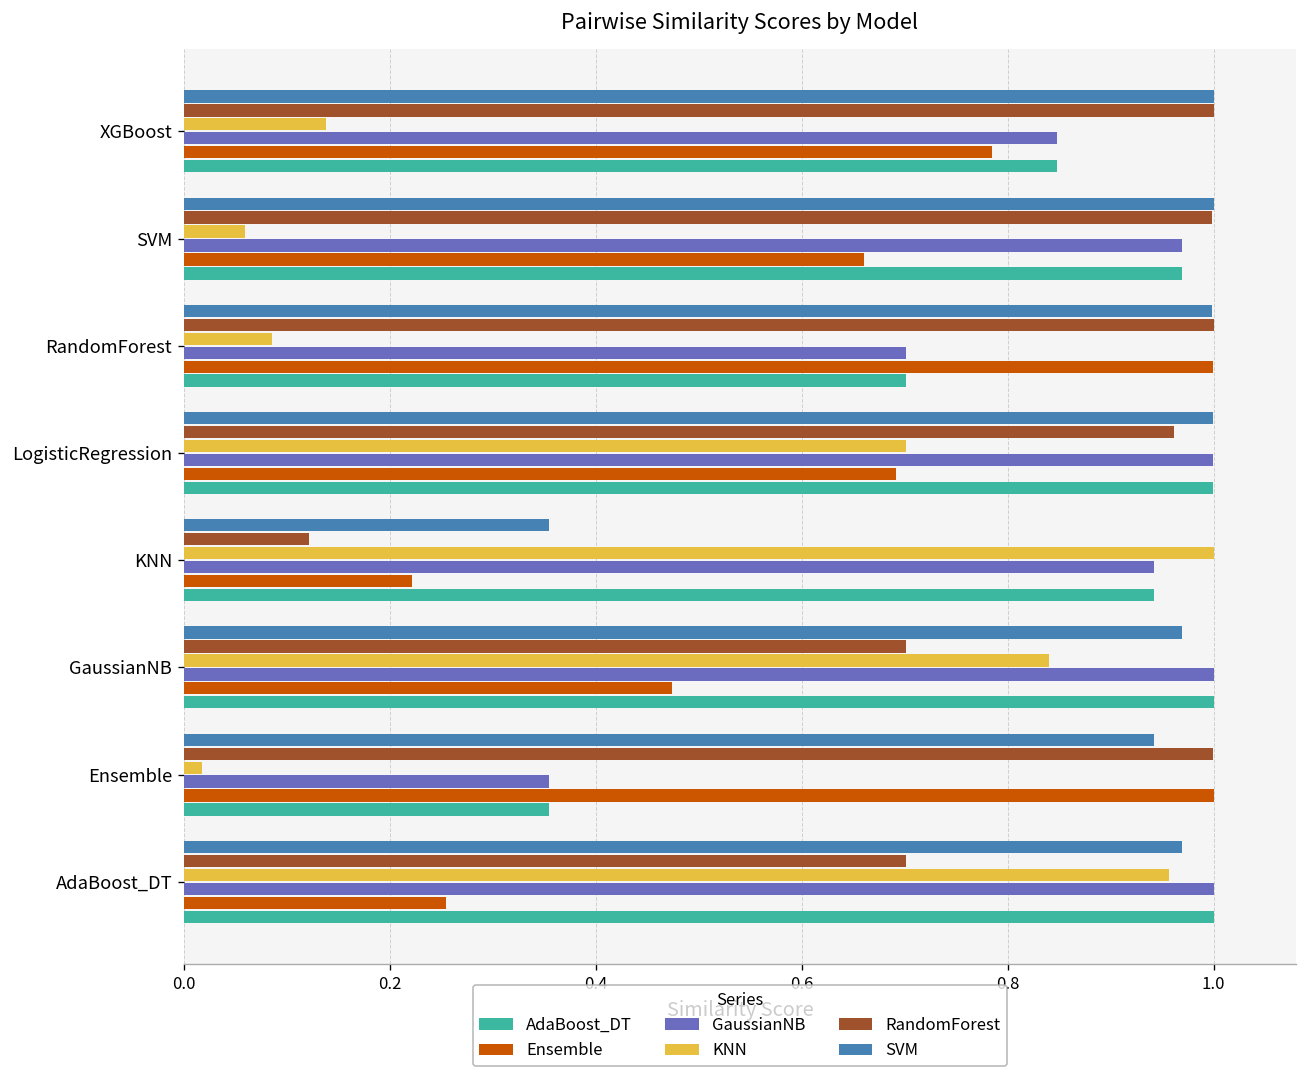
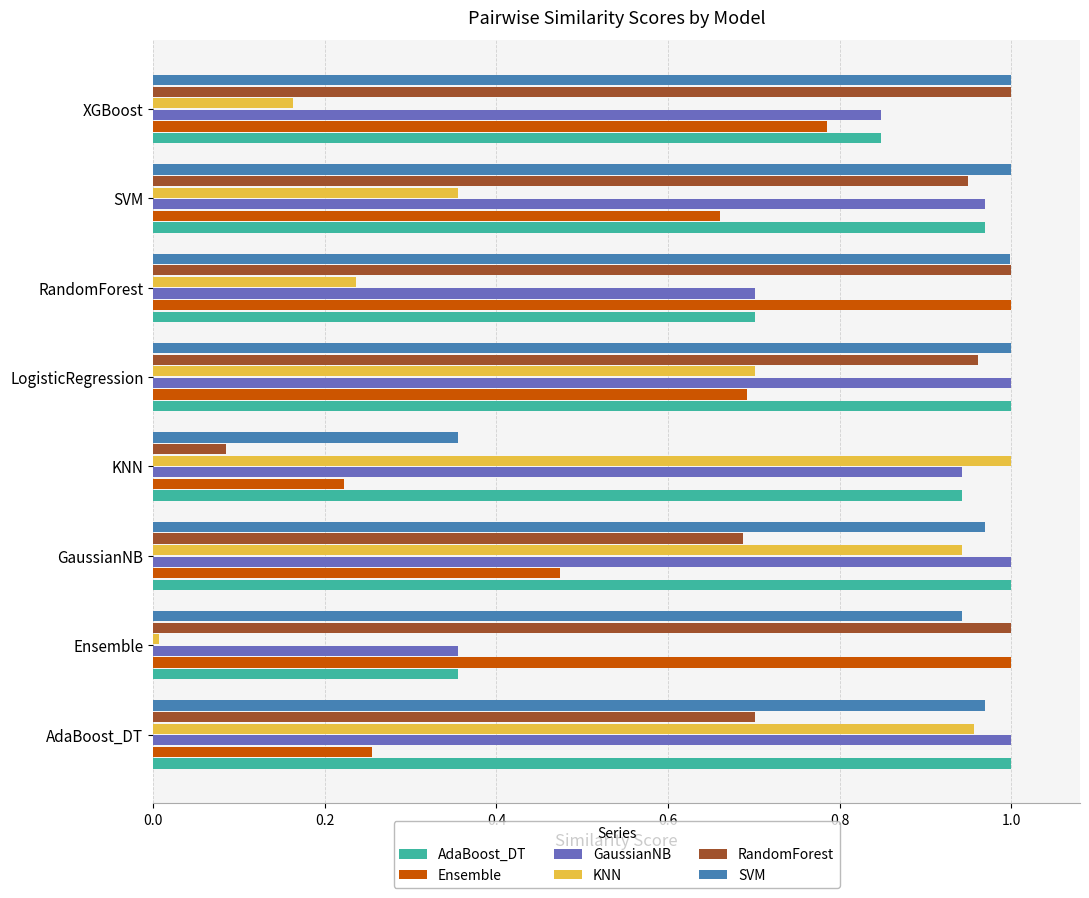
  {
    "Ensemble": {
      "XGBoost": 0.79,
      "SVM": 0.66,
      "RandomForest": 1.00,
      "LogisticRegression": 0.69,
      "KNN": 0.22,
      "GaussianNB": 0.47,
      "Ensemble": 1.00,
      "AdaBoost_DT": 0.25
    },
    "KNN": {
-     "XGBoost": 0.14,
-     "SVM": 0.06,
-     "RandomForest": 0.09,
+     "XGBoost": 0.16,
+     "SVM": 0.35,
+     "RandomForest": 0.24,
      "LogisticRegression": 0.70,
      "KNN": 1.00,
-     "GaussianNB": 0.84,
-     "Ensemble": 0.02,
+     "GaussianNB": 0.94,
+     "Ensemble": 0.01,
      "AdaBoost_DT": 0.96
    },
    "RandomForest": {
      "XGBoost": 1.00,
-     "SVM": 1.00,
+     "SVM": 0.95,
      "RandomForest": 1.00,
      "LogisticRegression": 0.96,
-     "KNN": 0.12,
-     "GaussianNB": 0.70,
+     "KNN": 0.09,
+     "GaussianNB": 0.69,
      "Ensemble": 1.00,
      "AdaBoost_DT": 0.70
    }
  }
